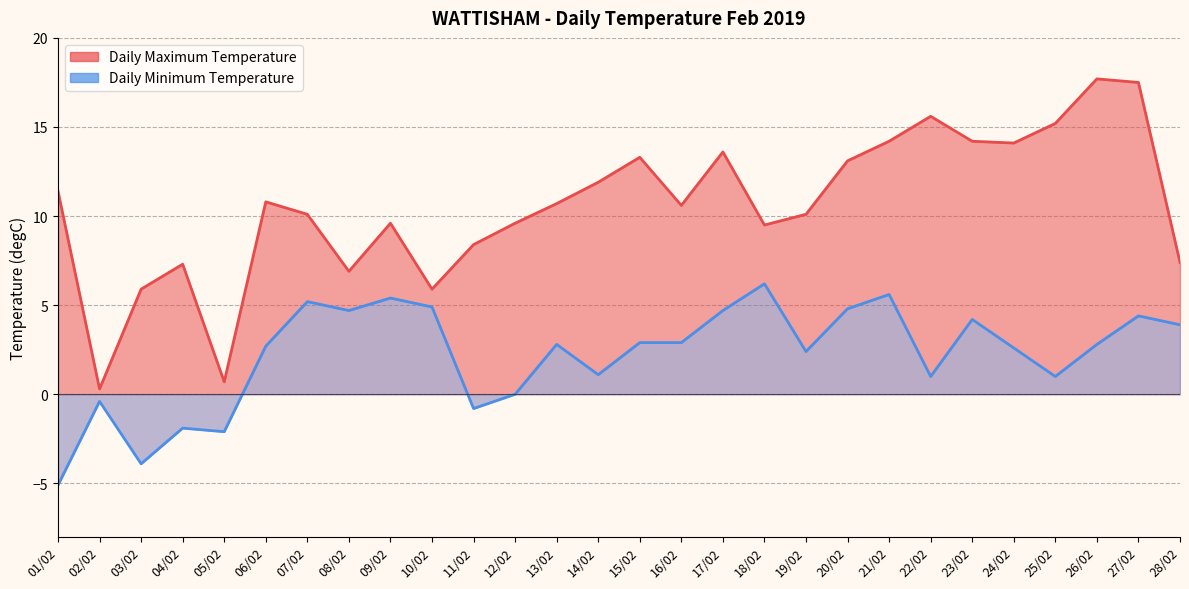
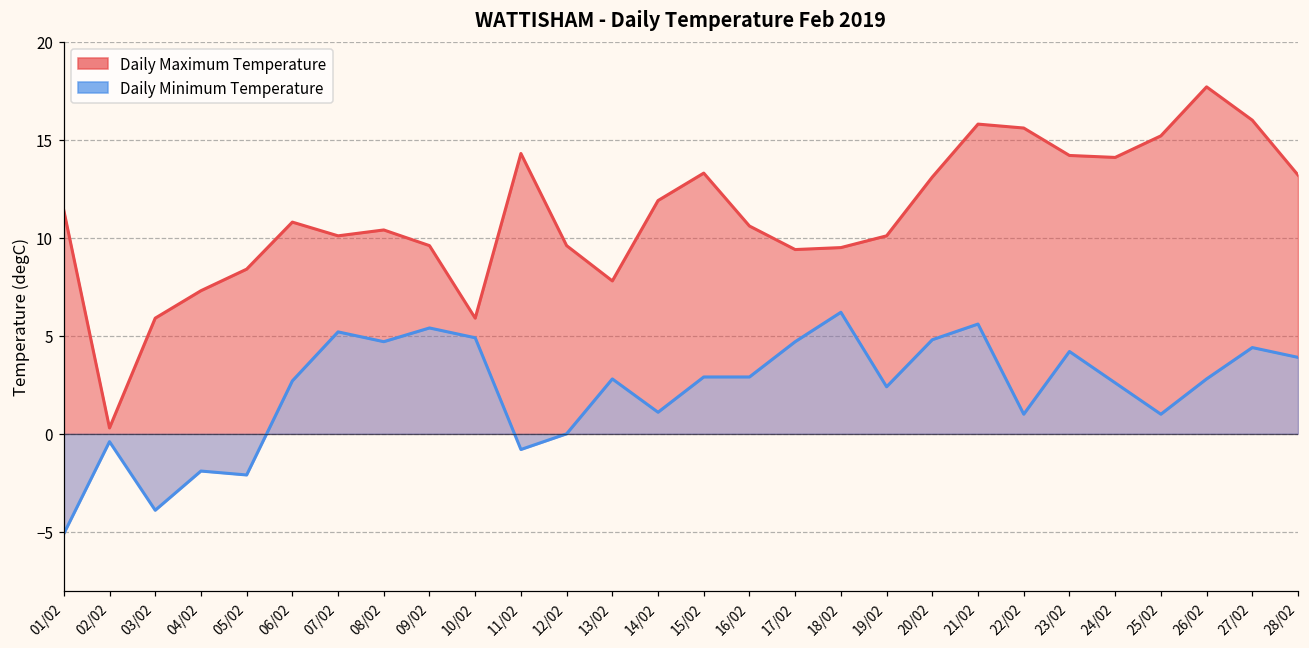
  {
    "Daily Maximum Temperature": {
      "01/02": 11.4,
      "02/02": 0.3,
      "03/02": 5.9,
      "04/02": 7.3,
-     "05/02": 0.7,
+     "05/02": 8.4,
      "06/02": 10.8,
      "07/02": 10.1,
-     "08/02": 6.9,
+     "08/02": 10.4,
      "09/02": 9.6,
      "10/02": 5.9,
-     "11/02": 8.4,
+     "11/02": 14.3,
      "12/02": 9.6,
-     "13/02": 10.7,
+     "13/02": 7.8,
      "14/02": 11.9,
      "15/02": 13.3,
      "16/02": 10.6,
-     "17/02": 13.6,
+     "17/02": 9.4,
      "18/02": 9.5,
      "19/02": 10.1,
      "20/02": 13.1,
-     "21/02": 14.2,
+     "21/02": 15.8,
      "22/02": 15.6,
      "23/02": 14.2,
      "24/02": 14.1,
      "25/02": 15.2,
      "26/02": 17.7,
-     "27/02": 17.5,
-     "28/02": 7.4
+     "27/02": 16.0,
+     "28/02": 13.2
    }
  }
